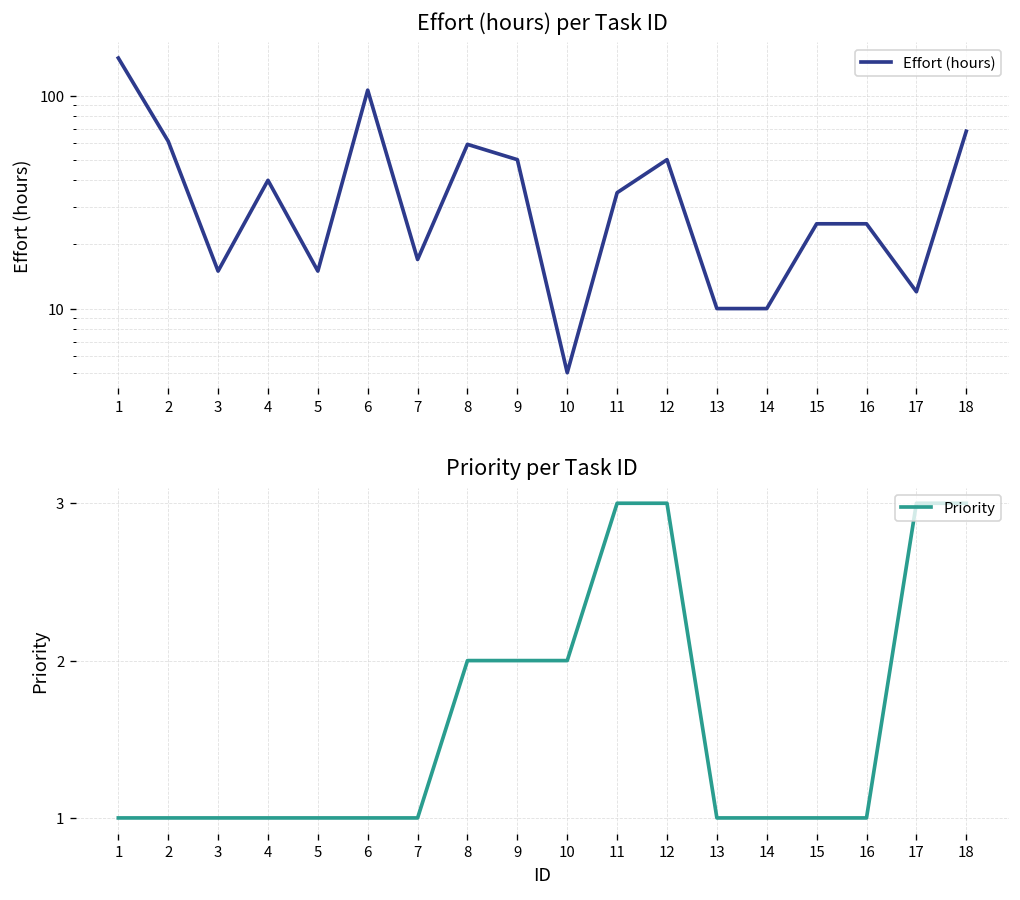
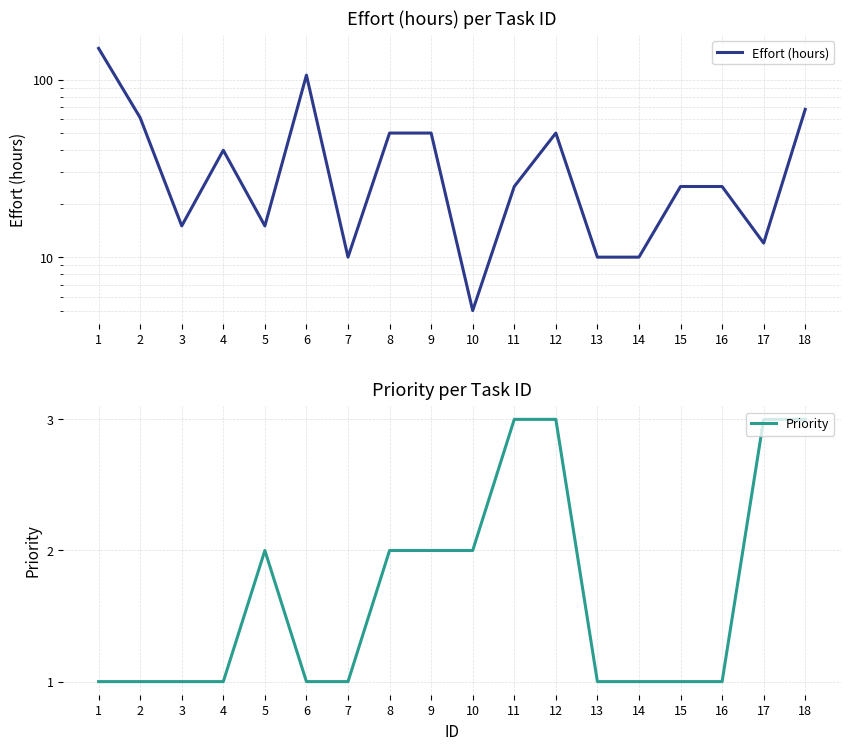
  {
    "Effort (hours) per Task ID": {
      "1": 150,
      "2": 61,
      "3": 15,
      "4": 40,
      "5": 15,
      "6": 110,
-     "7": 17,
-     "8": 59,
+     "7": 10,
+     "8": 50,
      "9": 50,
      "10": 5,
-     "11": 35,
+     "11": 25,
      "12": 50,
      "13": 10,
      "14": 10,
      "15": 25,
      "16": 25,
      "17": 12,
      "18": 68
    },
    "Priority per Task ID": {
      "1": 1,
      "2": 1,
      "3": 1,
      "4": 1,
-     "5": 1,
+     "5": 2,
      "6": 1,
      "7": 1,
      "8": 2,
      "9": 2,
      "10": 2,
      "11": 3,
      "12": 3,
      "13": 1,
      "14": 1,
      "15": 1,
      "16": 1
    }
  }
